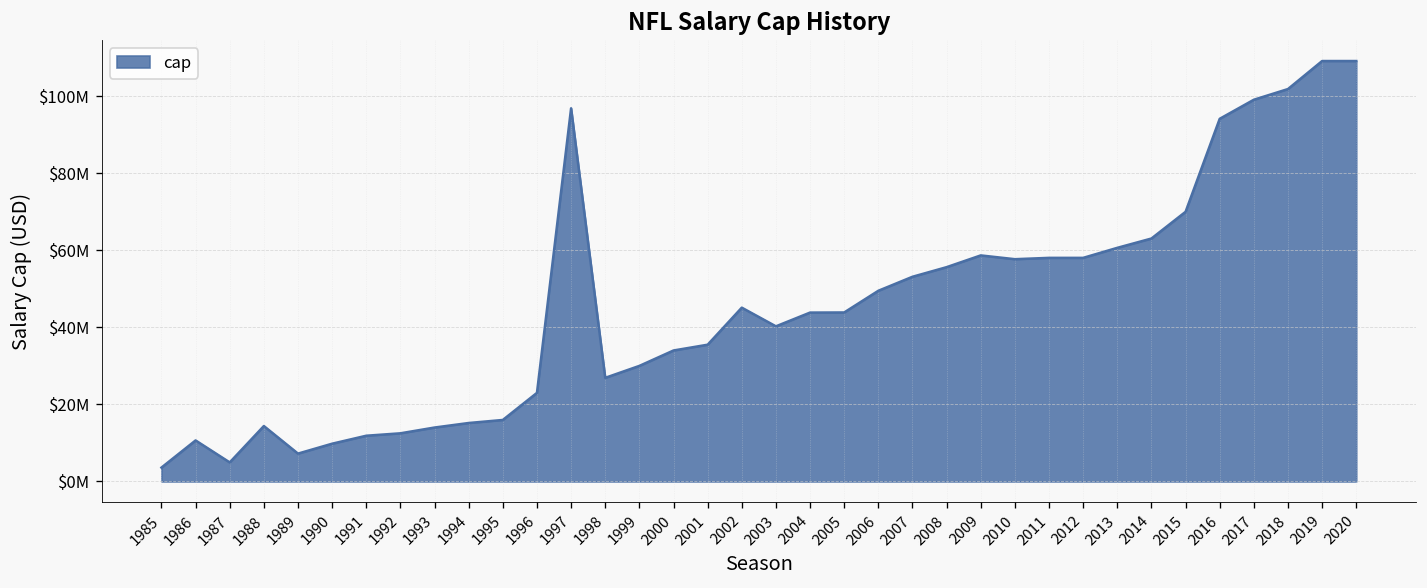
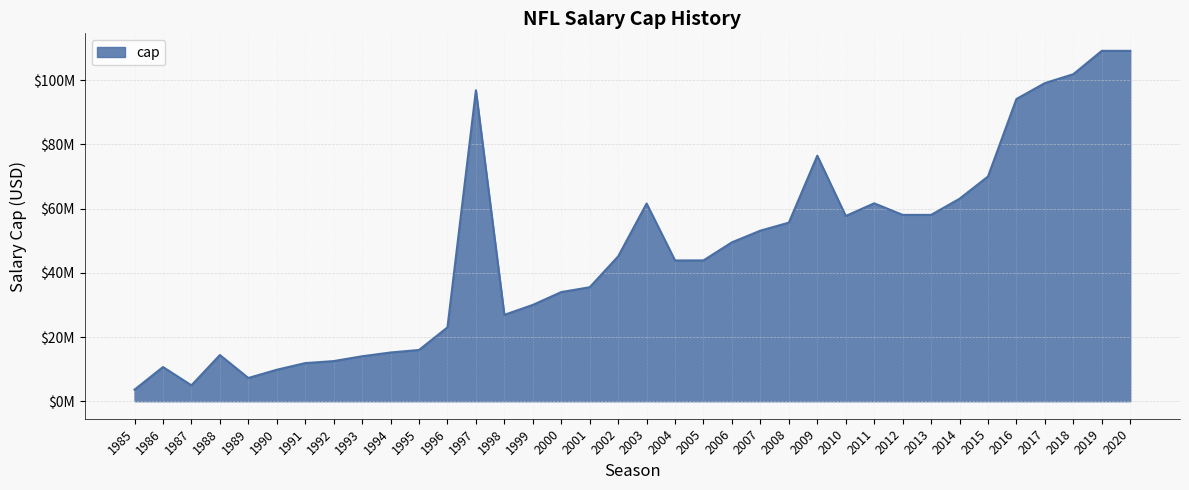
  {
    "1985": "$4000000",
    "1986": "$11000000",
    "1987": "$5000000",
    "1988": "$14000000",
    "1989": "$7000000",
    "1990": "$10000000",
    "1991": "$12000000",
    "1992": "$13000000",
    "1993": "$14000000",
    "1994": "$15000000",
    "1995": "$16000000",
    "1996": "$23000000",
    "1997": "$97000000",
    "1998": "$27000000",
    "1999": "$30000000",
    "2000": "$34000000",
    "2001": "$36000000",
    "2002": "$45000000",
-   "2003": "$40000000",
+   "2003": "$62000000",
    "2004": "$44000000",
    "2005": "$44000000",
    "2006": "$50000000",
    "2007": "$53000000",
    "2008": "$56000000",
-   "2009": "$59000000",
+   "2009": "$76000000",
    "2010": "$58000000",
-   "2011": "$58000000",
+   "2011": "$62000000",
    "2012": "$58000000",
-   "2013": "$61000000",
+   "2013": "$58000000",
    "2014": "$63000000",
    "2015": "$70000000",
    "2016": "$94000000",
    "2017": "$99000000",
    "2018": "$102000000",
    "2019": "$109000000",
    "2020": "$109000000"
  }
